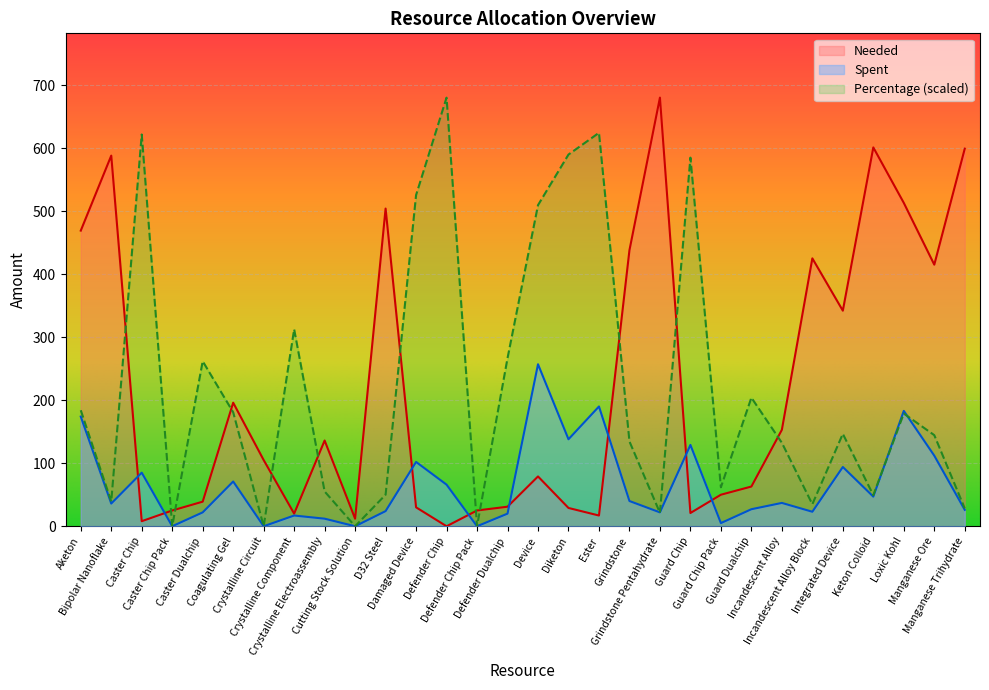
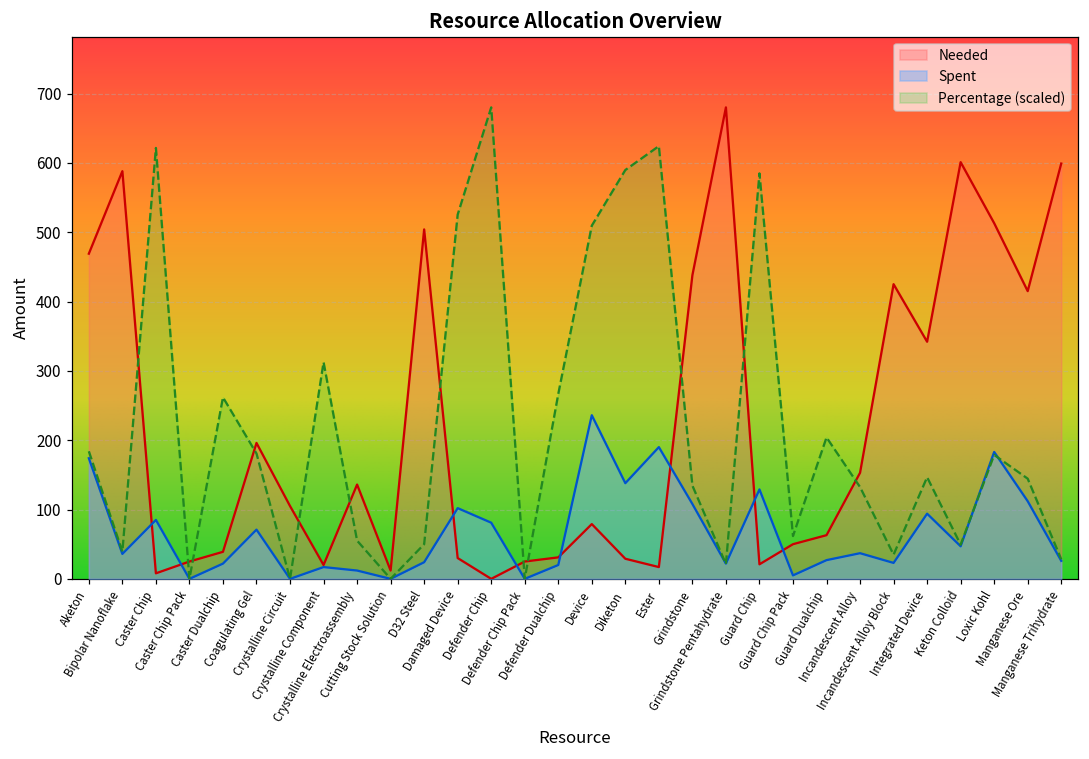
  {
    "Needed": {
      "Aketon": 470,
      "Bipolar Nanoflake": 590,
      "Caster Chip": 10,
      "Caster Chip Pack": 30,
      "Caster Dualchip": 40,
      "Coagulating Gel": 200,
      "Crystalline Circuit": 110,
      "Crystalline Electroassembly": 140,
      "Cutting Stock Solution": 10,
      "D32 Steel": 500,
      "Damaged Device": 30,
      "Defender Chip": 0,
      "Defender Chip Pack": 30,
      "Defender Dualchip": 30,
      "Device": 80,
      "Diketon": 30,
      "Ester": 20,
      "Grindstone": 440,
      "Grindstone Pentahydrate": 680,
      "Guard Chip": 20,
      "Guard Chip Pack": 50,
      "Guard Dualchip": 60,
      "Incandescent Alloy": 150,
      "Incandescent Alloy Block": 430,
      "Integrated Device": 340,
      "Keton Colloid": 600,
      "Loxic Kohl": 510,
      "Manganese Ore": 420,
      "Manganese Trihydrate": 600
    },
    "Spent": {
      "Aketon": 170,
      "Caster Chip": 90,
      "Caster Dualchip": 20,
      "Coagulating Gel": 70,
      "Crystalline Electroassembly": 10,
      "D32 Steel": 20,
      "Damaged Device": 100,
-     "Defender Chip": 70,
+     "Defender Chip": 80,
      "Defender Dualchip": 20,
-     "Device": 260,
+     "Device": 240,
      "Diketon": 140,
      "Ester": 190,
-     "Grindstone": 40,
+     "Grindstone": 110,
      "Guard Chip": 130,
      "Guard Chip Pack": 10,
      "Guard Dualchip": 30,
      "Incandescent Alloy": 40,
      "Incandescent Alloy Block": 20,
      "Integrated Device": 90,
      "Loxic Kohl": 180,
      "Manganese Ore": 110
    },
    "Percentage (scaled)": {
      "Aketon": 180,
      "Caster Chip": 620,
      "Caster Dualchip": 260,
      "Coagulating Gel": 180,
      "Crystalline Component": 310,
      "Crystalline Electroassembly": 60,
      "D32 Steel": 50,
      "Damaged Device": 530,
      "Defender Chip": 680,
      "Defender Dualchip": 270,
      "Device": 510,
      "Diketon": 590,
      "Ester": 620,
      "Grindstone": 130,
      "Guard Chip": 580,
      "Guard Chip Pack": 60,
      "Guard Dualchip": 200,
      "Incandescent Alloy": 130,
      "Incandescent Alloy Block": 30,
      "Integrated Device": 150,
      "Loxic Kohl": 180,
      "Manganese Ore": 140
    }
  }
